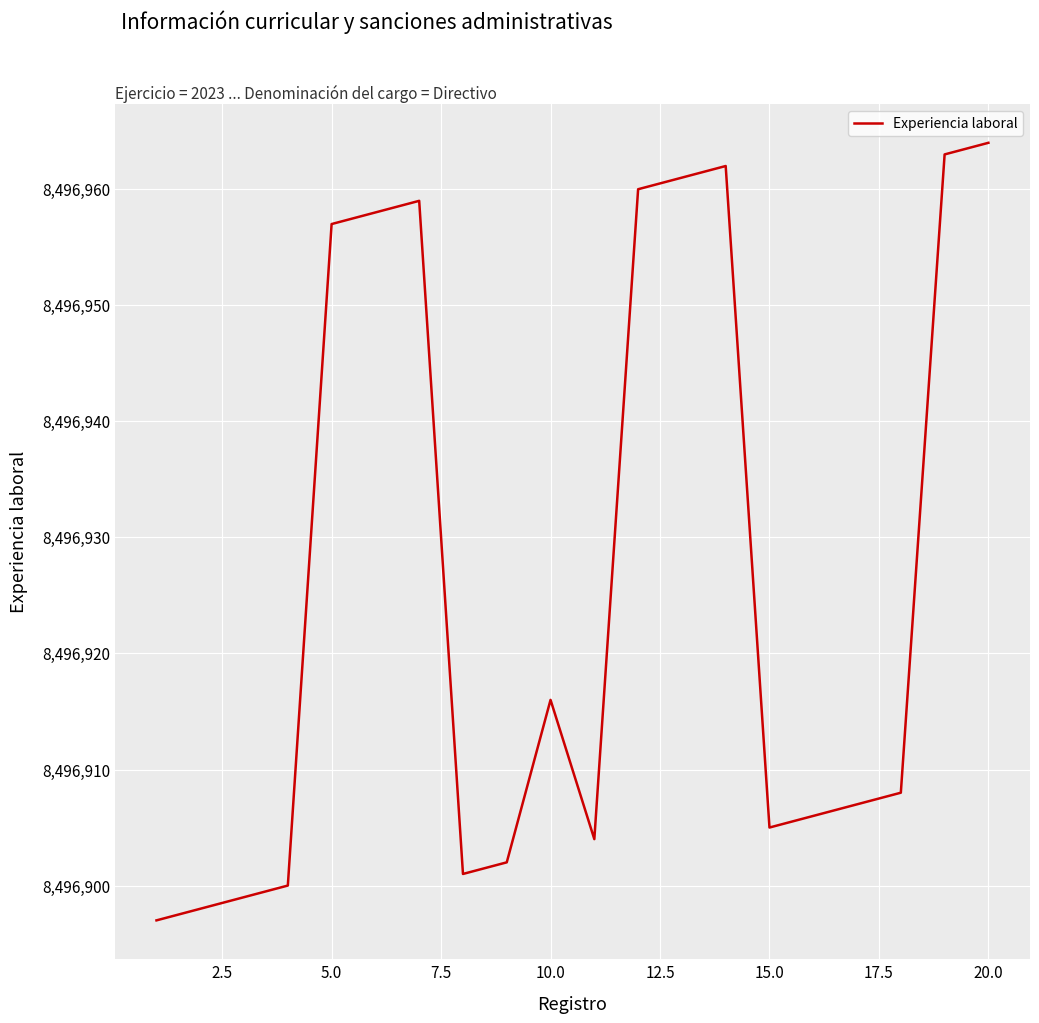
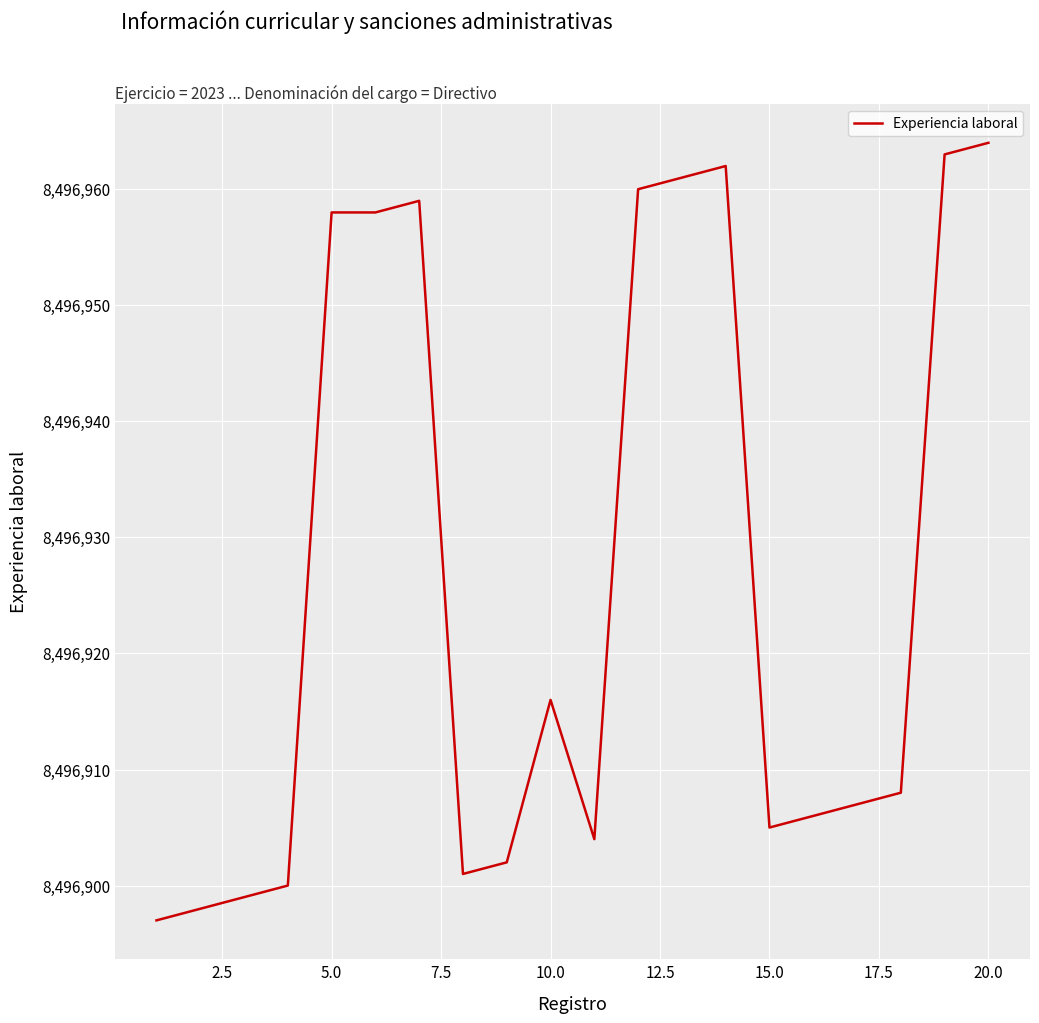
  {
-   "5.0": "8,496,957",
+   "5.0": "8,496,958",
    "10.0": "8,496,916",
    "15.0": "8,496,905",
    "20.0": "8,496,964"
  }
